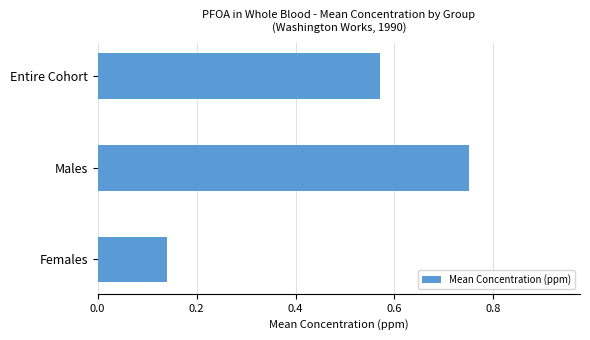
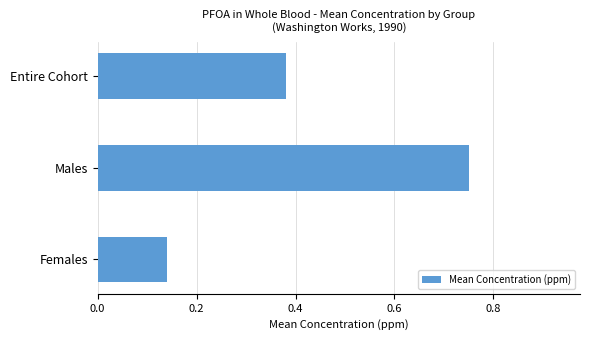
  {
-   "Entire Cohort": 0.57,
+   "Entire Cohort": 0.38,
    "Males": 0.75,
    "Females": 0.14
  }
